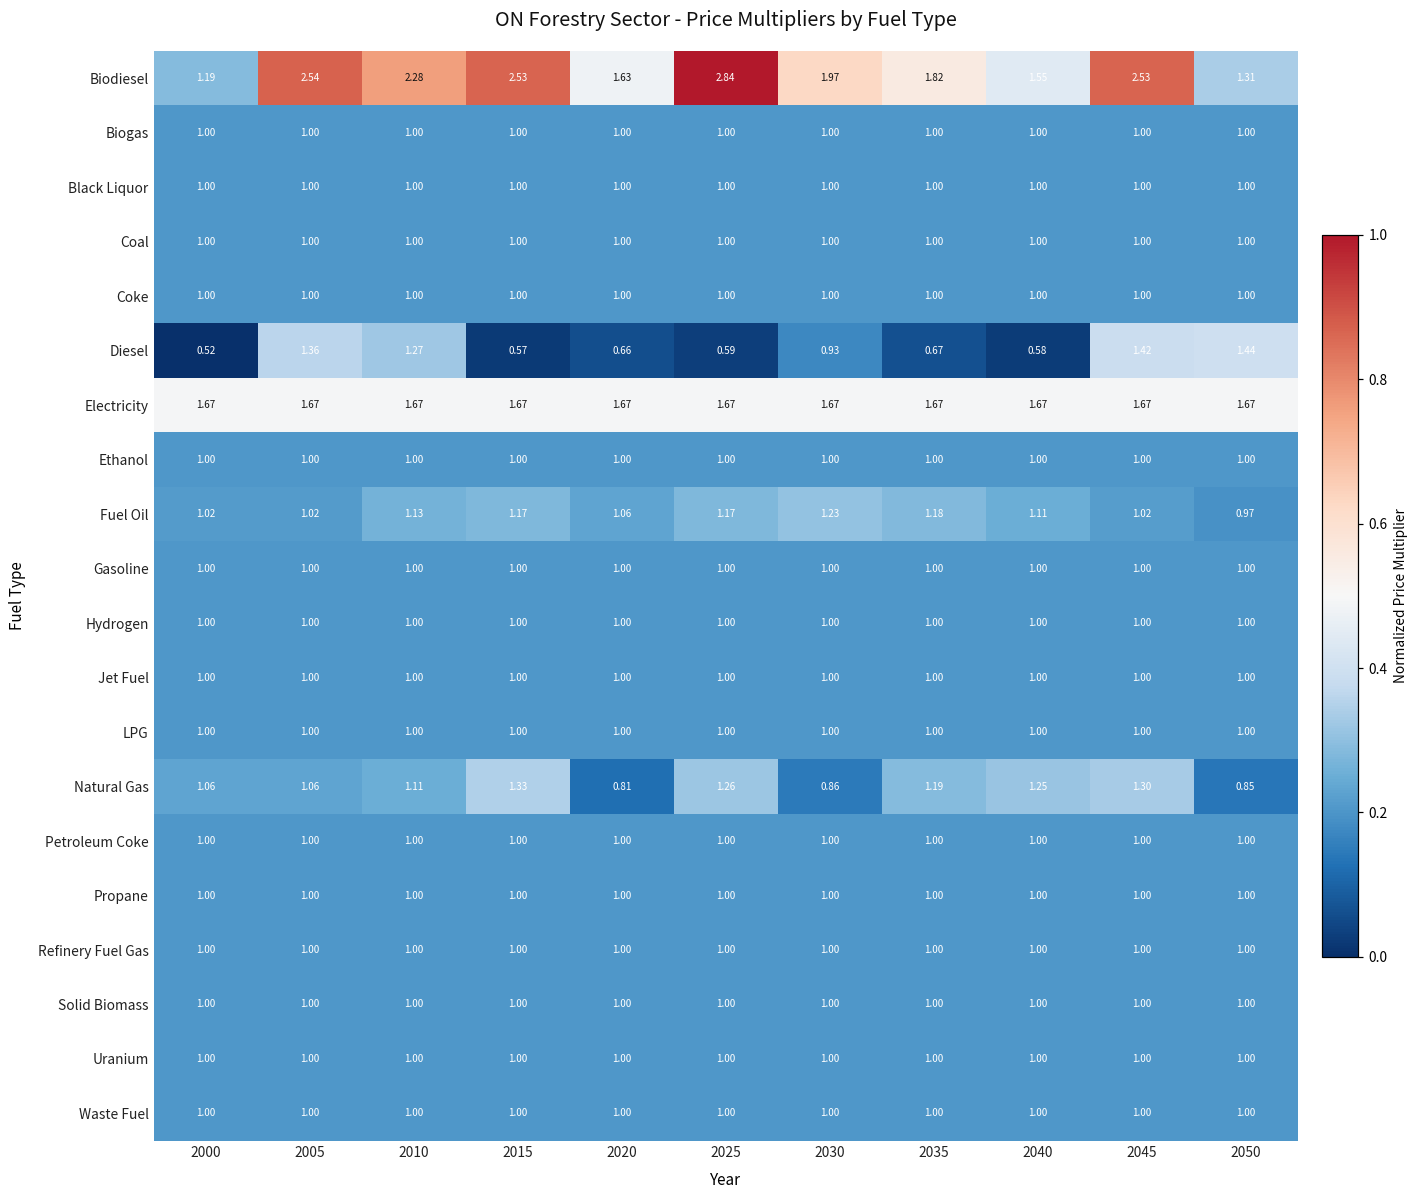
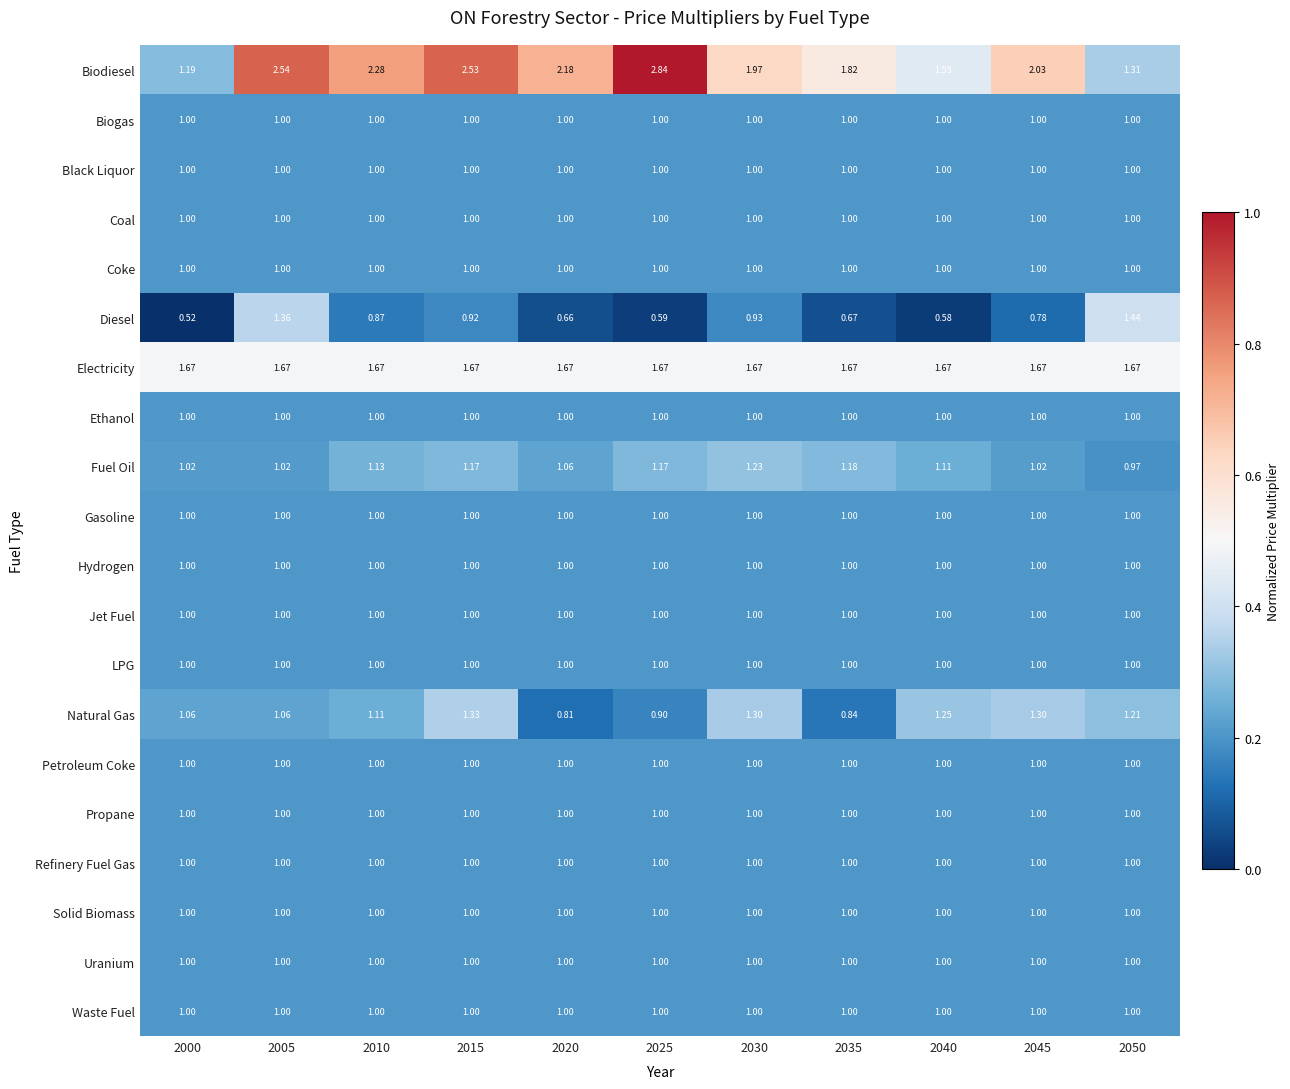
  {
    "Biodiesel": {
      "2000": 1.19,
      "2005": 2.54,
      "2010": 2.28,
      "2015": 2.53,
-     "2020": 1.63,
+     "2020": 2.18,
      "2025": 2.84,
      "2030": 1.97,
      "2035": 1.82,
-     "2045": 2.53,
+     "2045": 2.03,
      "2050": 1.31
    },
    "Diesel": {
      "2000": 0.52,
      "2005": 1.36,
-     "2010": 1.27,
-     "2015": 0.57,
+     "2010": 0.87,
+     "2015": 0.92,
      "2020": 0.66,
      "2025": 0.59,
      "2030": 0.93,
      "2035": 0.67,
      "2040": 0.58,
-     "2045": 1.42,
+     "2045": 0.78,
      "2050": 1.44
    },
    "Natural Gas": {
      "2000": 1.06,
      "2005": 1.06,
      "2010": 1.11,
      "2015": 1.33,
      "2020": 0.81,
-     "2025": 1.26,
-     "2030": 0.86,
-     "2035": 1.19,
+     "2025": 0.90,
+     "2030": 1.30,
+     "2035": 0.84,
      "2040": 1.25,
      "2045": 1.30,
-     "2050": 0.85
+     "2050": 1.21
    }
  }
